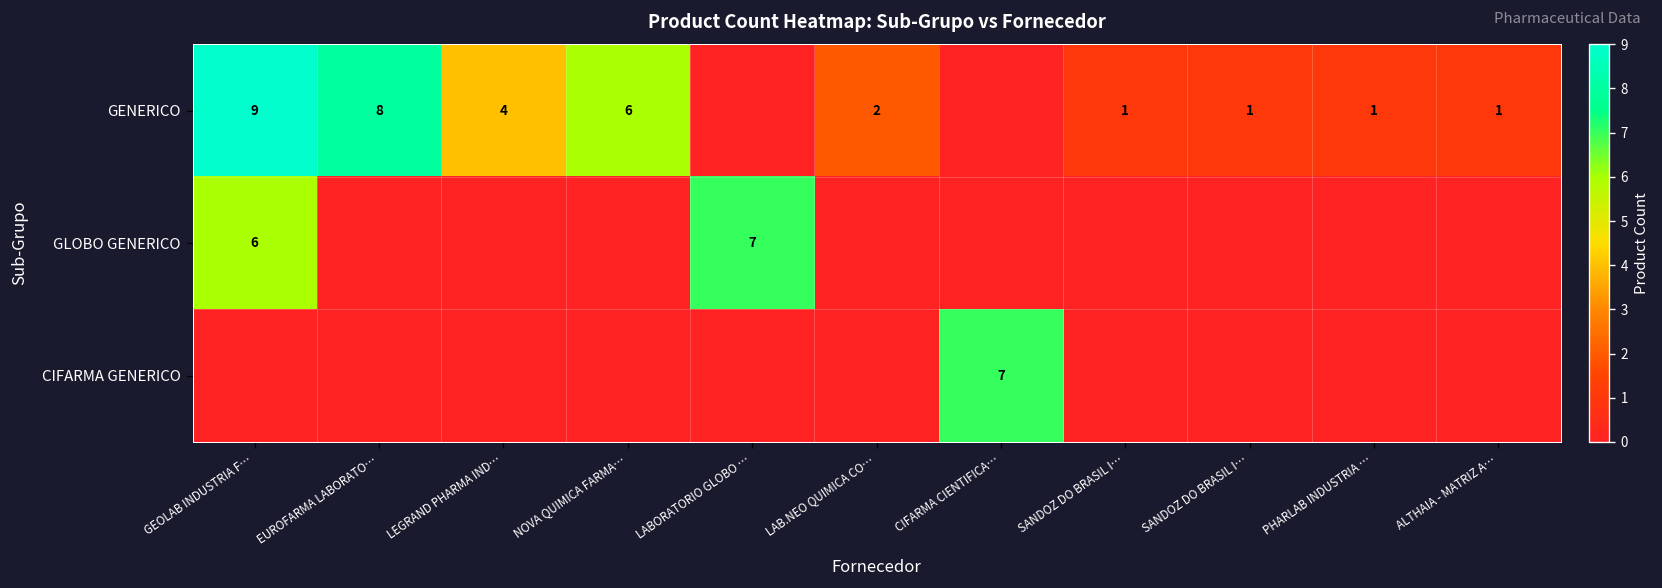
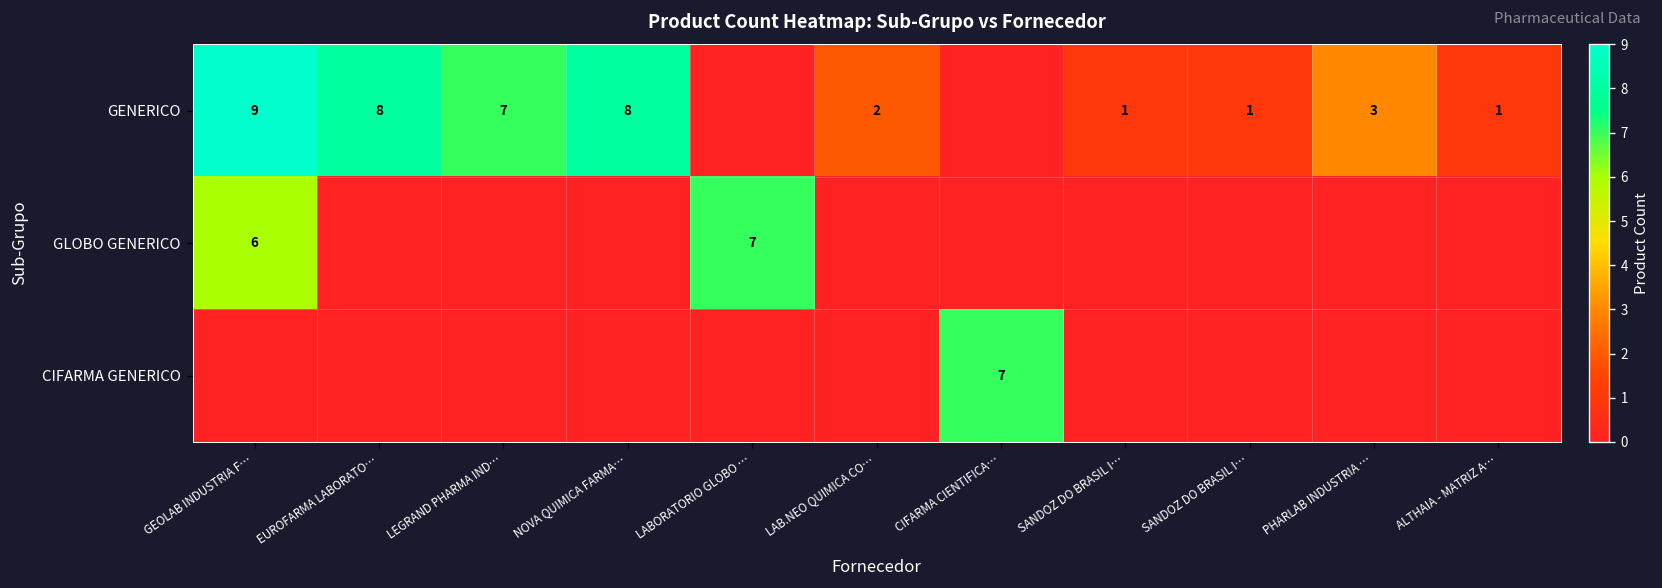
  {
    "GENERICO": {
      "GEOLAB INDUSTRIA F…": 9,
      "EUROFARMA LABORATO…": 8,
-     "LEGRAND PHARMA IND…": 4,
-     "NOVA QUIMICA FARMA…": 6,
+     "LEGRAND PHARMA IND…": 7,
+     "NOVA QUIMICA FARMA…": 8,
      "LAB.NEO QUIMICA CO…": 2,
-     "PHARLAB INDUSTRIA …": 1,
+     "PHARLAB INDUSTRIA …": 3,
      "ALTHAIA - MATRIZ A…": 1
    },
    "GLOBO GENERICO": {
      "GEOLAB INDUSTRIA F…": 6,
      "LABORATORIO GLOBO …": 7
    },
    "CIFARMA GENERICO": {
      "CIFARMA CIENTIFICA…": 7
    }
  }
